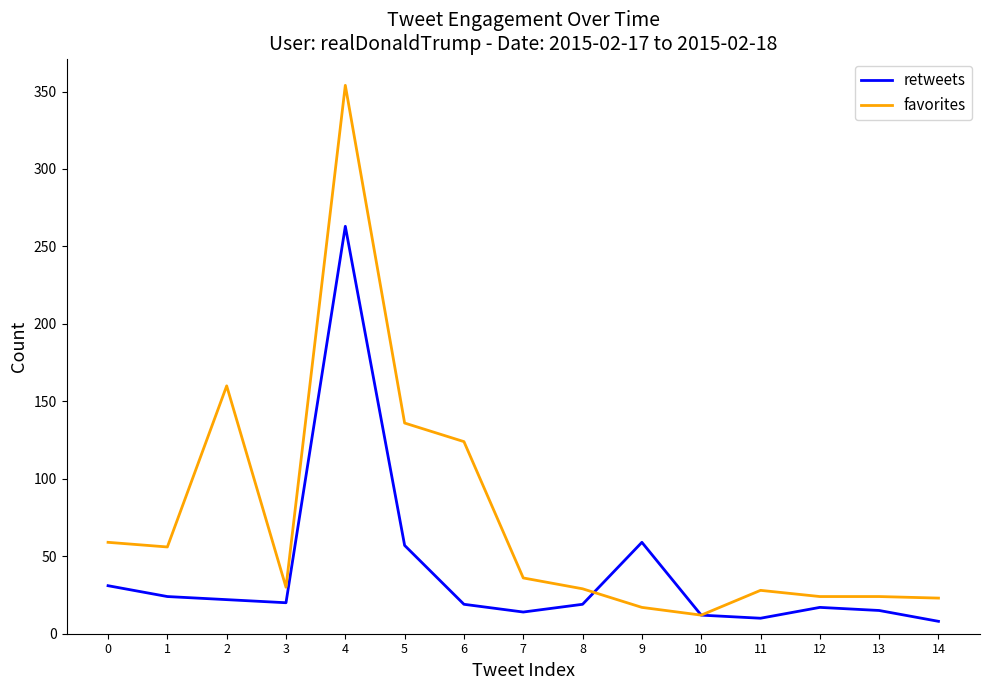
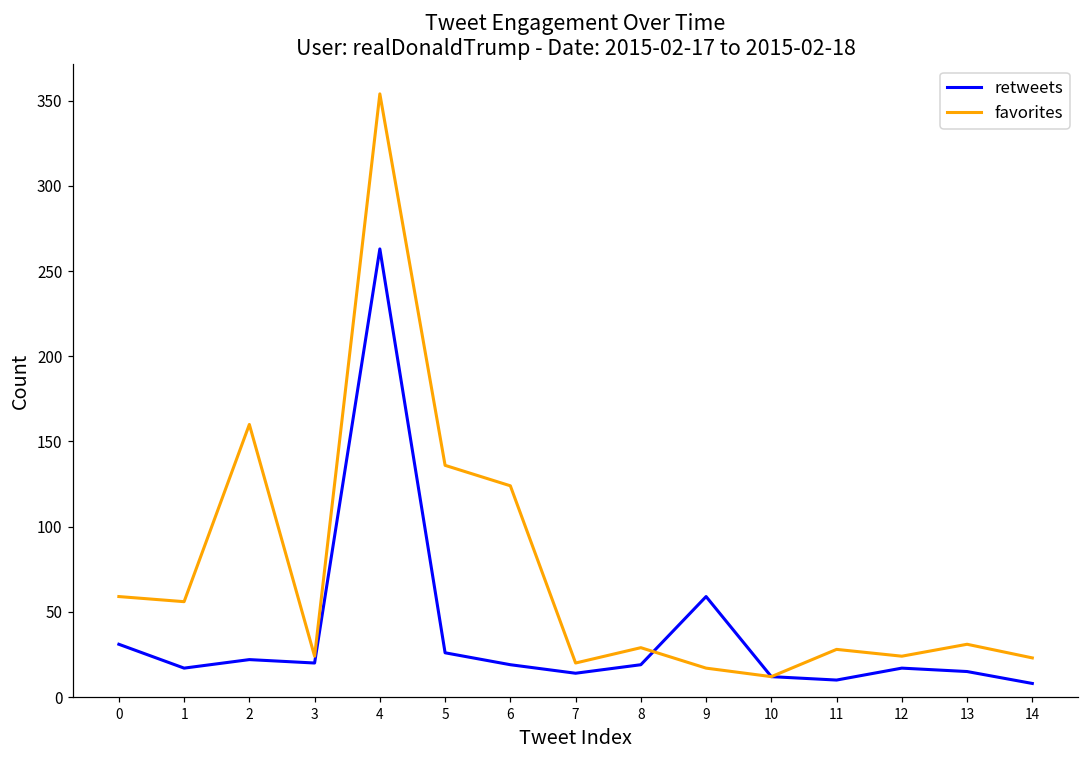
  {
    "retweets": {
      "0": 31,
-     "1": 24,
+     "1": 17,
      "2": 22,
      "3": 20,
      "4": 263,
-     "5": 57,
+     "5": 26,
      "6": 19,
      "7": 14,
      "8": 19,
      "9": 59,
      "11": 10,
      "12": 17,
      "13": 15,
      "14": 8
    },
    "favorites": {
      "0": 59,
      "1": 56,
      "2": 160,
-     "3": 30,
+     "3": 24,
      "4": 354,
      "5": 136,
      "6": 124,
-     "7": 36,
+     "7": 20,
      "8": 29,
      "9": 17,
      "11": 28,
      "12": 24,
-     "13": 24,
+     "13": 31,
      "14": 23
    }
  }
